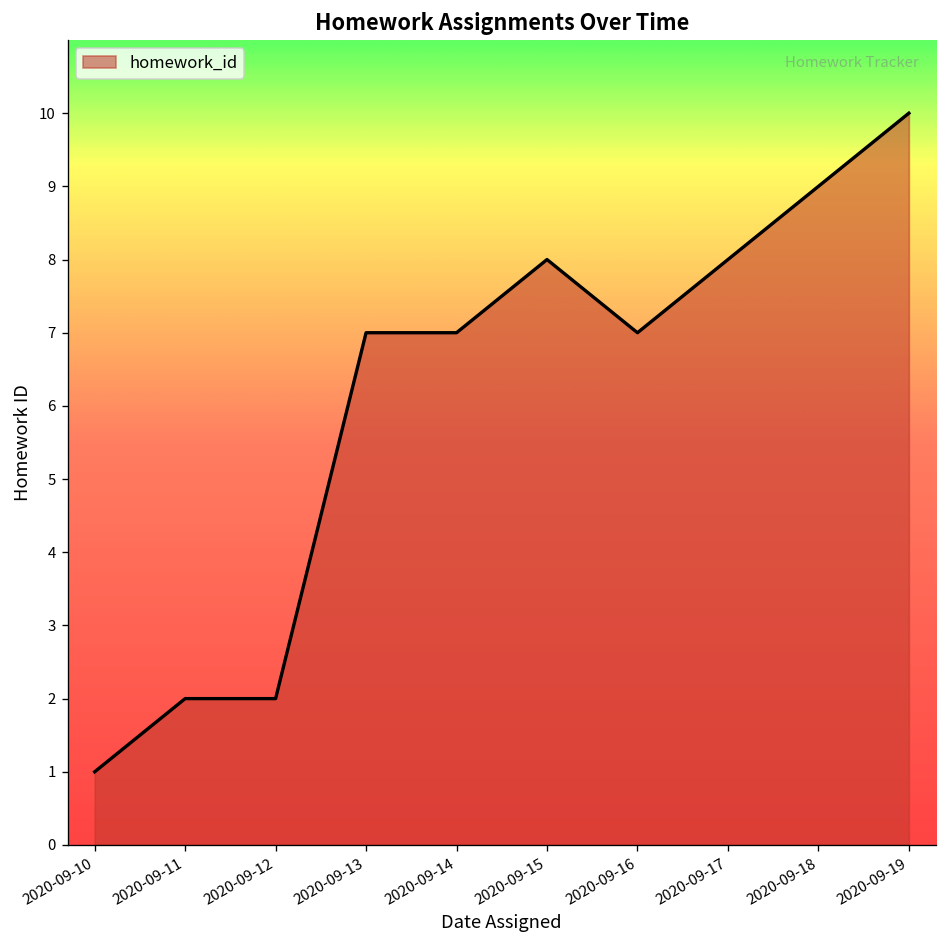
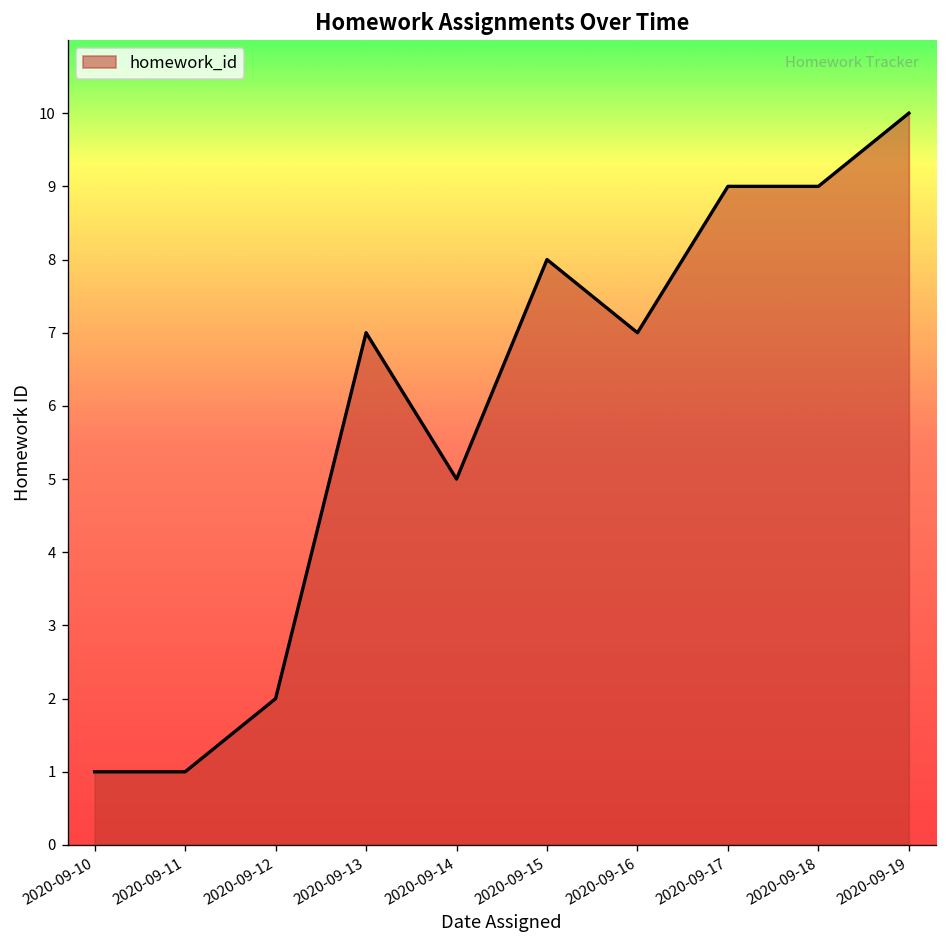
  {
    "2020-09-10": 1,
-   "2020-09-11": 2,
+   "2020-09-11": 1,
    "2020-09-12": 2,
    "2020-09-13": 7,
-   "2020-09-14": 7,
+   "2020-09-14": 5,
    "2020-09-15": 8,
    "2020-09-16": 7,
-   "2020-09-17": 8,
+   "2020-09-17": 9,
    "2020-09-18": 9,
    "2020-09-19": 10
  }
